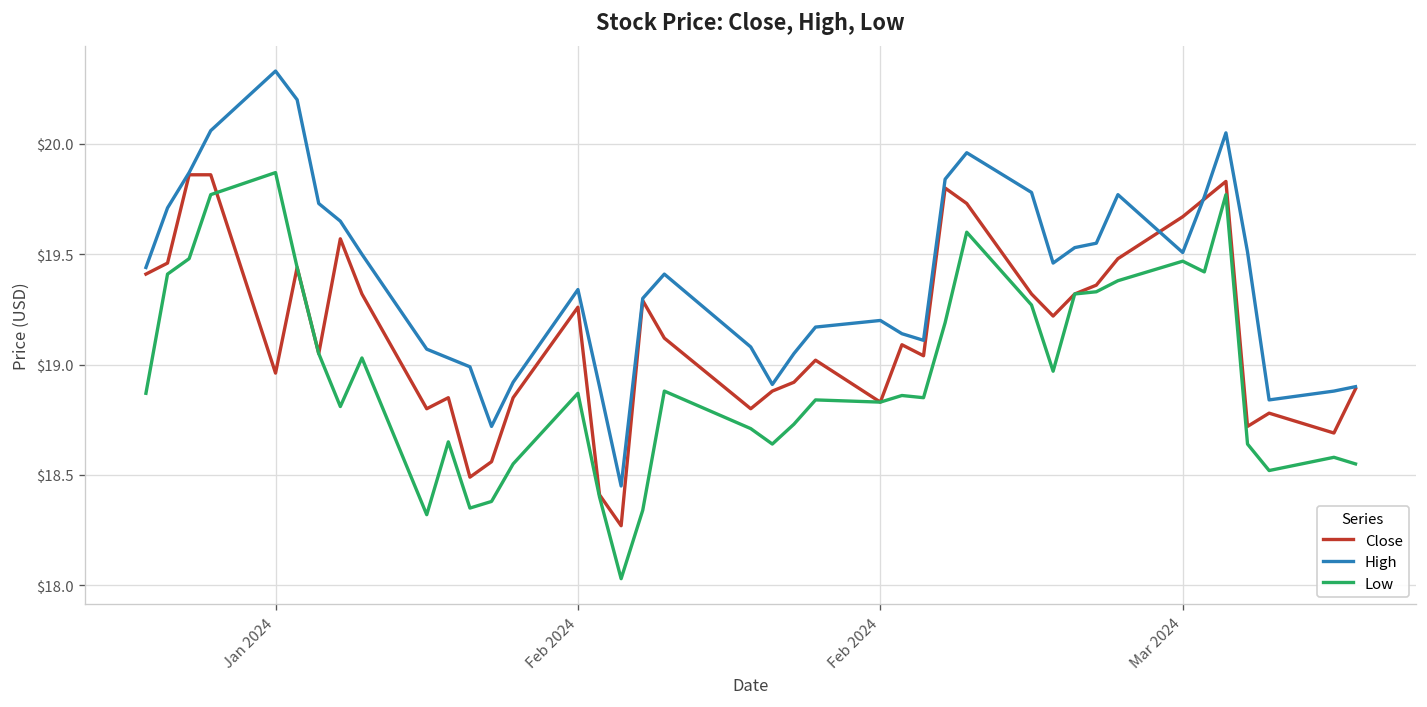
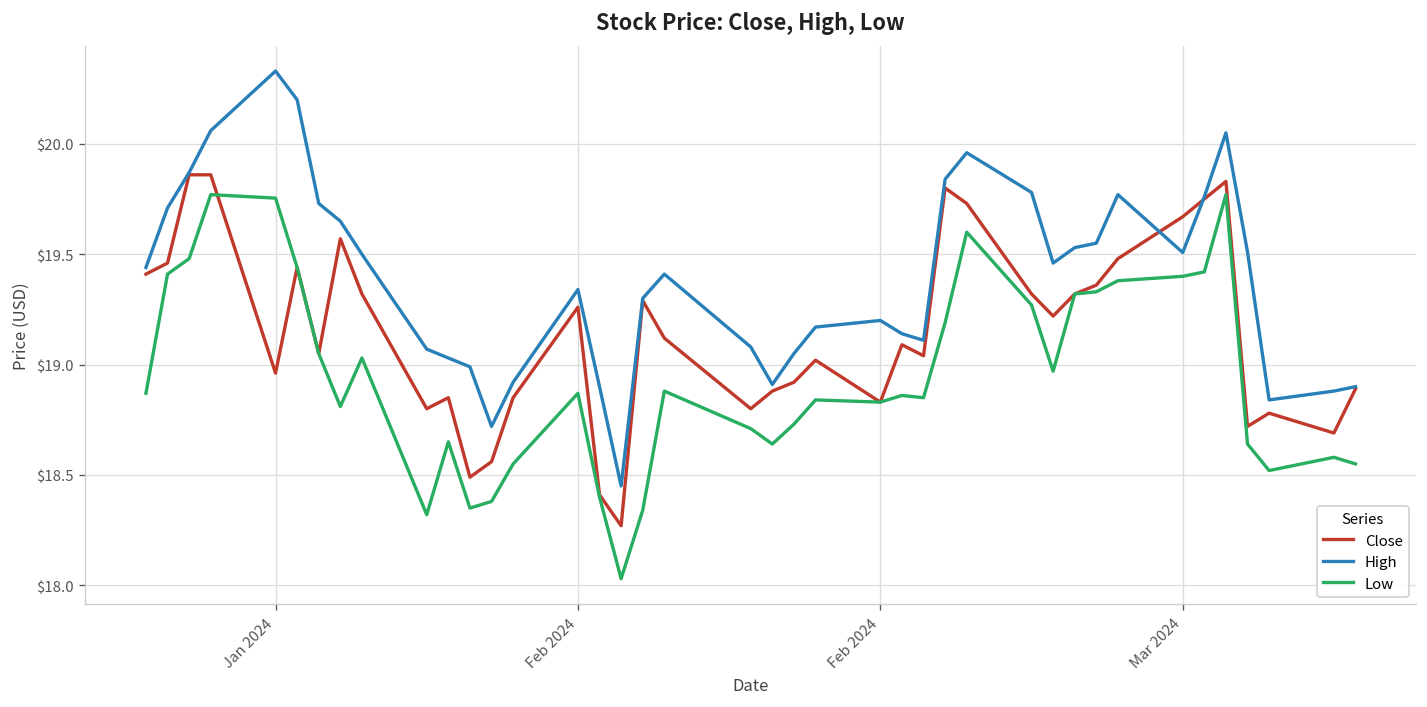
  {
    "Close": {
      "Jan 2024": "$18.96",
      "Mar 2024": "$19.67"
    },
    "High": {
      "Jan 2024": "$20.33",
      "Mar 2024": "$19.51"
    },
    "Low": {
-     "Jan 2024": "$19.87",
-     "Mar 2024": "$19.47"
+     "Jan 2024": "$19.75",
+     "Mar 2024": "$19.40"
    }
  }
